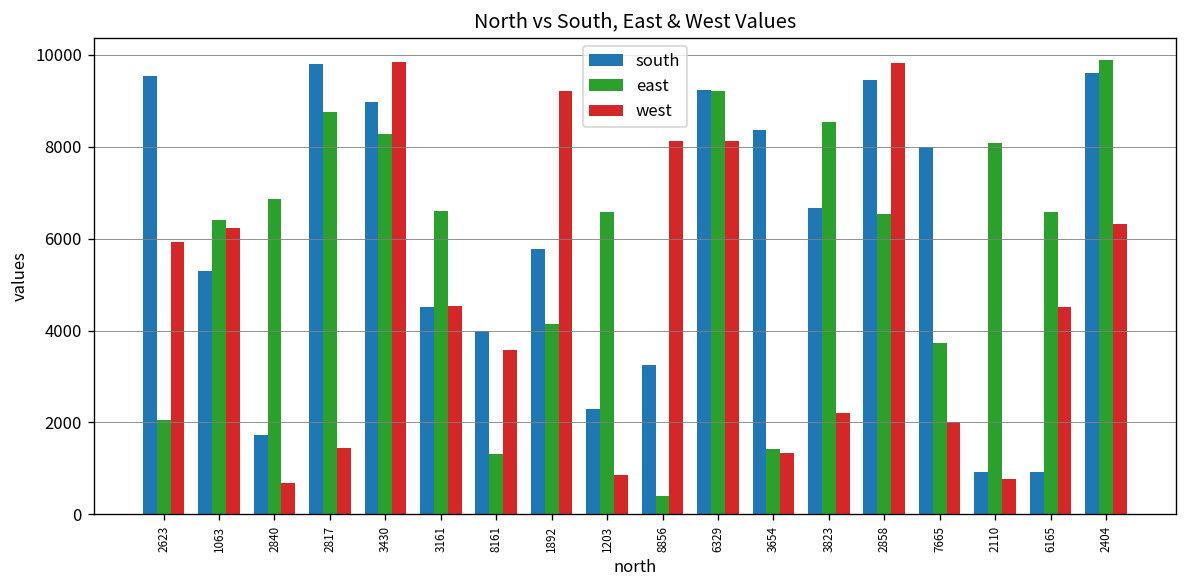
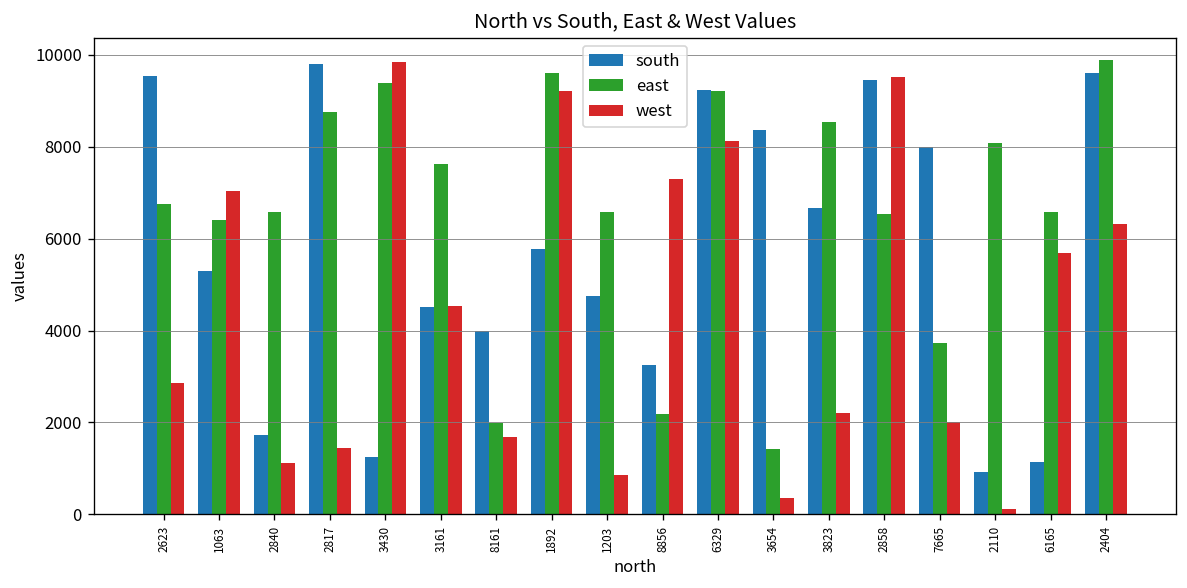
  {
    "south": {
      "2623": 9500,
      "1063": 5300,
      "2840": 1700,
      "2817": 9800,
-     "3430": 9000,
+     "3430": 1200,
      "3161": 4500,
      "8161": 4000,
      "1892": 5800,
-     "1203": 2300,
+     "1203": 4800,
      "8856": 3300,
      "6329": 9200,
      "3654": 8400,
      "3823": 6700,
      "2858": 9500,
      "7665": 8000,
      "2110": 900,
-     "6165": 900,
+     "6165": 1100,
      "2404": 9600
    },
    "east": {
-     "2623": 2100,
+     "2623": 6800,
      "1063": 6400,
-     "2840": 6900,
+     "2840": 6600,
      "2817": 8800,
-     "3430": 8300,
-     "3161": 6600,
-     "8161": 1300,
-     "1892": 4100,
+     "3430": 9400,
+     "3161": 7600,
+     "8161": 2000,
+     "1892": 9600,
      "1203": 6600,
-     "8856": 400,
+     "8856": 2200,
      "6329": 9200,
      "3654": 1400,
      "3823": 8500,
      "2858": 6500,
      "7665": 3700,
      "2110": 8100,
      "6165": 6600,
      "2404": 9900
    },
    "west": {
-     "2623": 5900,
-     "1063": 6200,
-     "2840": 700,
+     "2623": 2900,
+     "1063": 7000,
+     "2840": 1100,
      "2817": 1500,
      "3430": 9800,
      "3161": 4500,
-     "8161": 3600,
+     "8161": 1700,
      "1892": 9200,
      "1203": 900,
-     "8856": 8100,
+     "8856": 7300,
      "6329": 8100,
-     "3654": 1300,
+     "3654": 400,
      "3823": 2200,
-     "2858": 9800,
+     "2858": 9500,
      "7665": 2000,
-     "2110": 800,
-     "6165": 4500,
+     "2110": 100,
+     "6165": 5700,
      "2404": 6300
    }
  }
